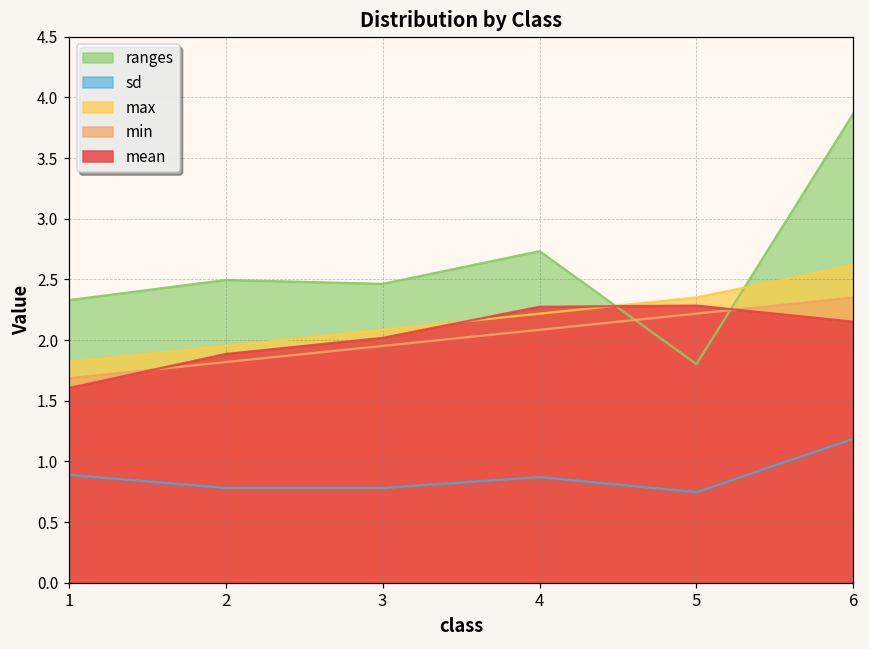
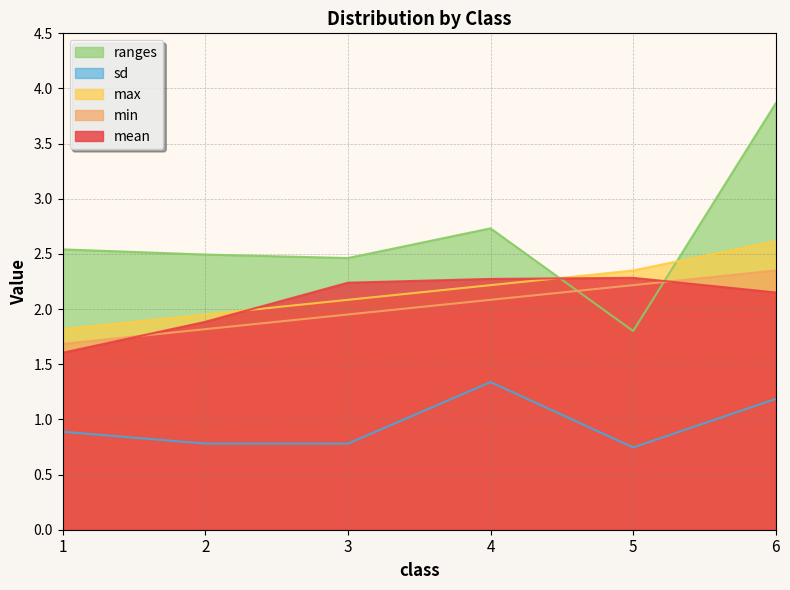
  {
    "ranges": {
-     "1": 2.33,
+     "1": 2.54,
      "2": 2.49,
      "3": 2.46,
      "4": 2.73,
      "5": 1.80,
      "6": 3.87
    },
    "sd": {
      "1": 0.89,
      "2": 0.78,
      "3": 0.78,
-     "4": 0.87,
+     "4": 1.34,
      "5": 0.75,
      "6": 1.19
    },
    "mean": {
      "1": 1.60,
      "2": 1.88,
-     "3": 2.02,
+     "3": 2.24,
      "4": 2.27,
      "5": 2.28,
      "6": 2.15
    }
  }
